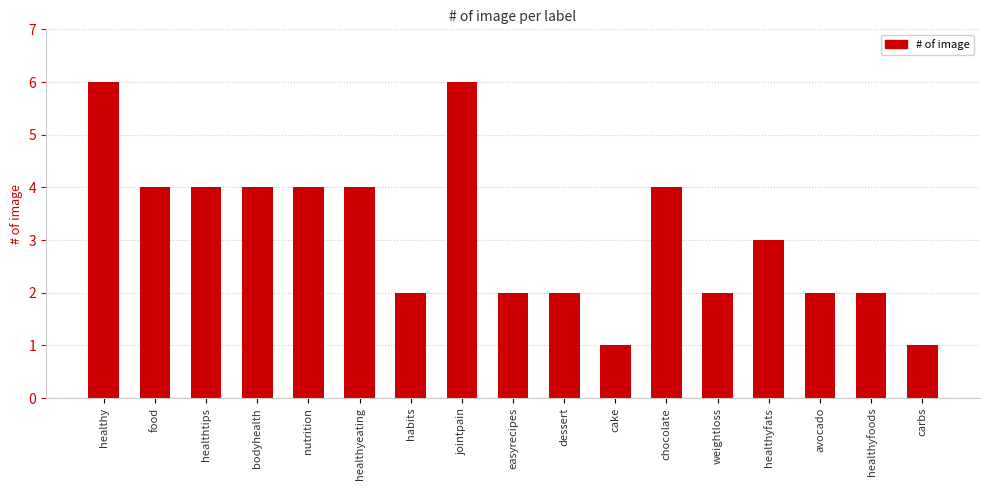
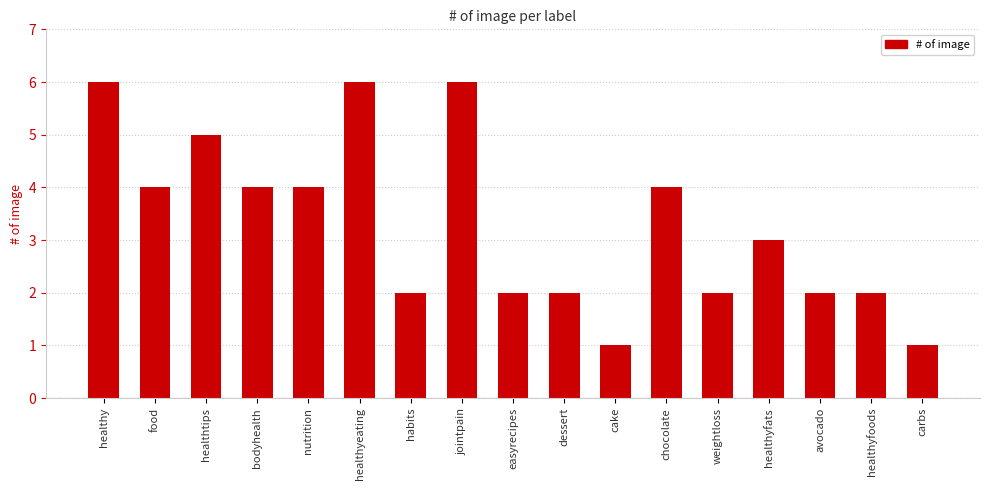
  {
    "healthy": 6,
    "food": 4,
-   "healthtips": 4,
+   "healthtips": 5,
    "bodyhealth": 4,
    "nutrition": 4,
-   "healthyeating": 4,
+   "healthyeating": 6,
    "habits": 2,
    "jointpain": 6,
    "easyrecipes": 2,
    "dessert": 2,
    "cake": 1,
    "chocolate": 4,
    "weightloss": 2,
    "healthyfats": 3,
    "avocado": 2,
    "healthyfoods": 2,
    "carbs": 1
  }
